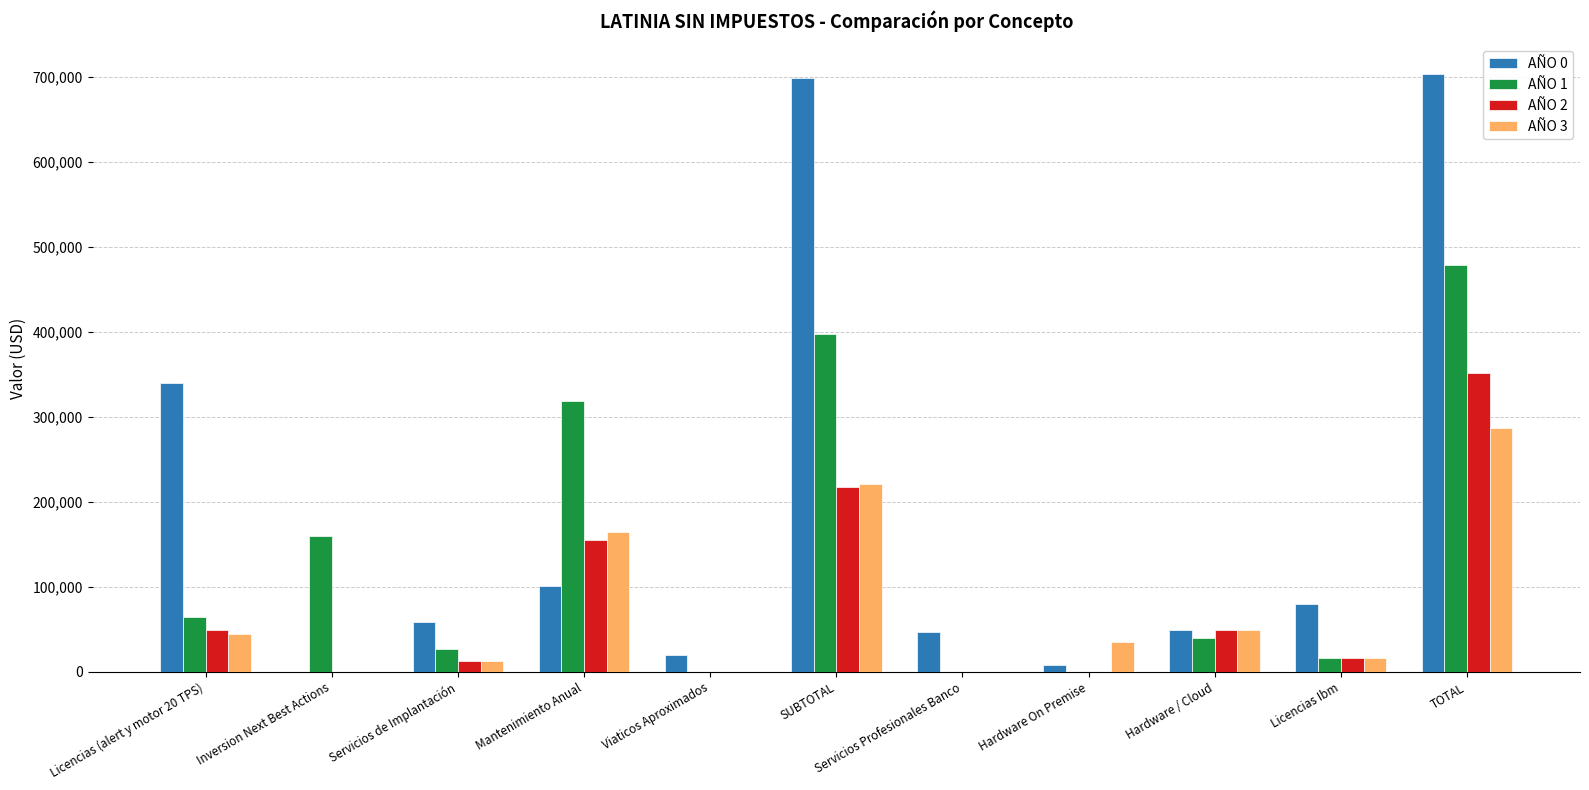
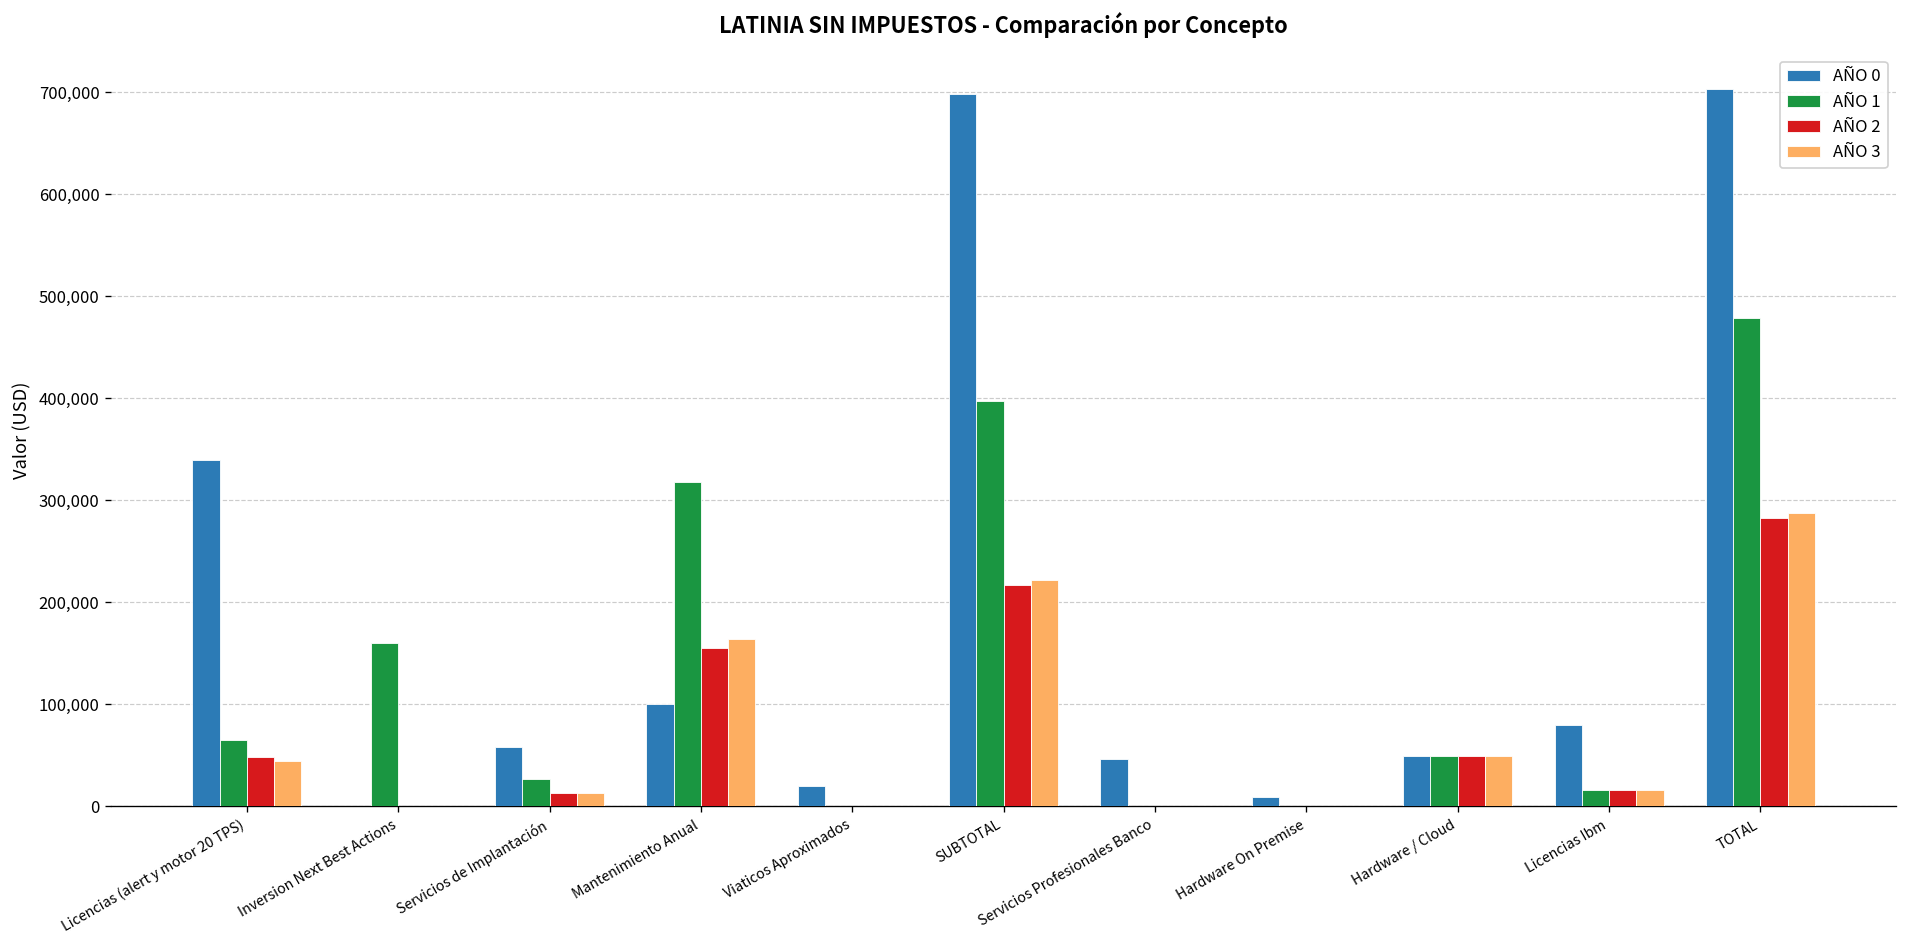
  {
    "AÑO 0": {
      "Licencias (alert y motor 20 TPS)": "340,000",
      "Inversion Next Best Actions": "0",
      "Servicios de Implantación": "60,000",
      "Mantenimiento Anual": "100,000",
      "Viaticos Aproximados": "20,000",
      "SUBTOTAL": "700,000",
      "Servicios Profesionales Banco": "50,000",
      "Hardware On Premise": "10,000",
      "Hardware / Cloud": "50,000",
      "Licencias Ibm": "80,000",
      "TOTAL": "700,000"
    },
    "AÑO 1": {
      "Licencias (alert y motor 20 TPS)": "60,000",
      "Inversion Next Best Actions": "160,000",
      "Servicios de Implantación": "30,000",
      "Mantenimiento Anual": "320,000",
      "Viaticos Aproximados": "0",
      "SUBTOTAL": "400,000",
      "Servicios Profesionales Banco": "0",
      "Hardware On Premise": "0",
-     "Hardware / Cloud": "40,000",
+     "Hardware / Cloud": "50,000",
      "Licencias Ibm": "20,000",
      "TOTAL": "480,000"
    },
    "AÑO 2": {
      "Licencias (alert y motor 20 TPS)": "50,000",
      "Inversion Next Best Actions": "0",
      "Servicios de Implantación": "10,000",
      "Mantenimiento Anual": "160,000",
      "Viaticos Aproximados": "0",
      "SUBTOTAL": "220,000",
      "Servicios Profesionales Banco": "0",
      "Hardware On Premise": "0",
      "Hardware / Cloud": "50,000",
      "Licencias Ibm": "20,000",
-     "TOTAL": "350,000"
+     "TOTAL": "280,000"
    },
    "AÑO 3": {
      "Licencias (alert y motor 20 TPS)": "40,000",
      "Inversion Next Best Actions": "0",
      "Servicios de Implantación": "10,000",
      "Mantenimiento Anual": "160,000",
      "Viaticos Aproximados": "0",
      "SUBTOTAL": "220,000",
      "Servicios Profesionales Banco": "0",
-     "Hardware On Premise": "40,000",
+     "Hardware On Premise": "0",
      "Hardware / Cloud": "50,000",
      "Licencias Ibm": "20,000",
      "TOTAL": "290,000"
    }
  }
